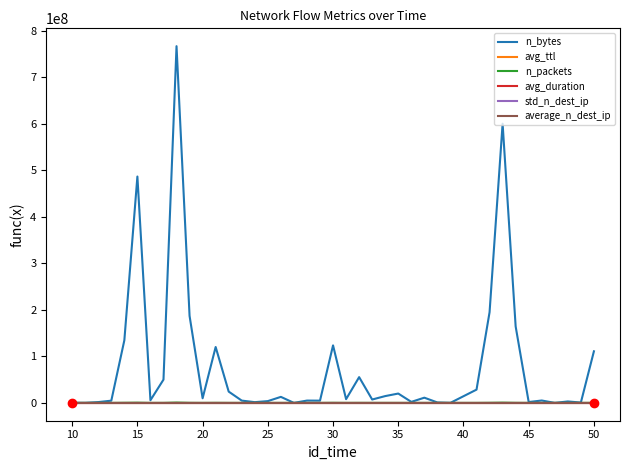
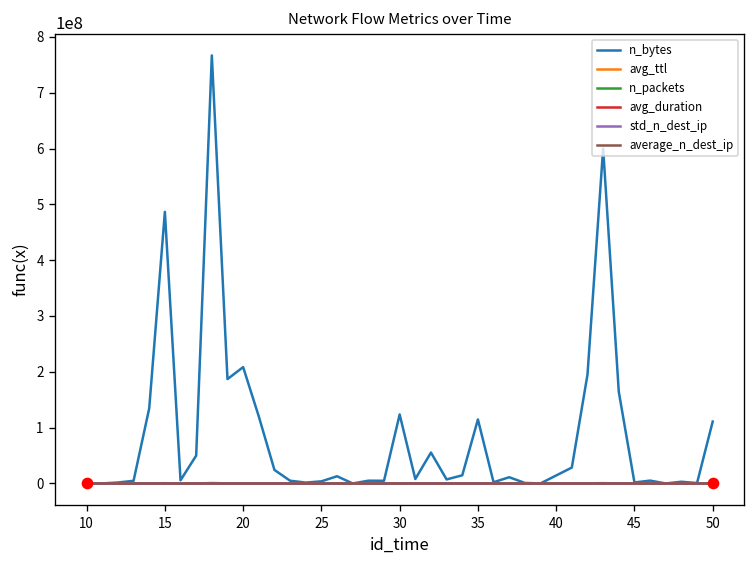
  {
    "n_bytes": {
      "15": 490000000,
-     "20": 10000000,
+     "20": 210000000,
      "30": 120000000,
-     "35": 20000000,
+     "35": 110000000,
      "50": 110000000
    },
    "average_n_dest_ip": {
      "15": 0,
      "20": 0,
      "30": 0,
      "35": 0
    }
  }
